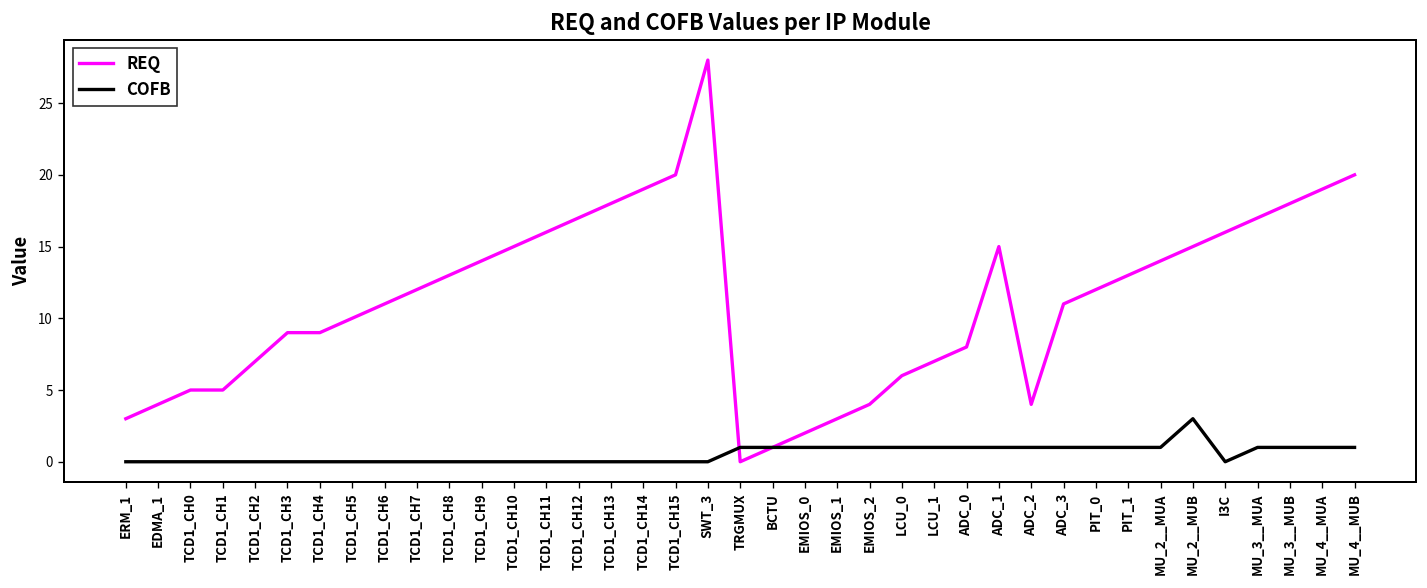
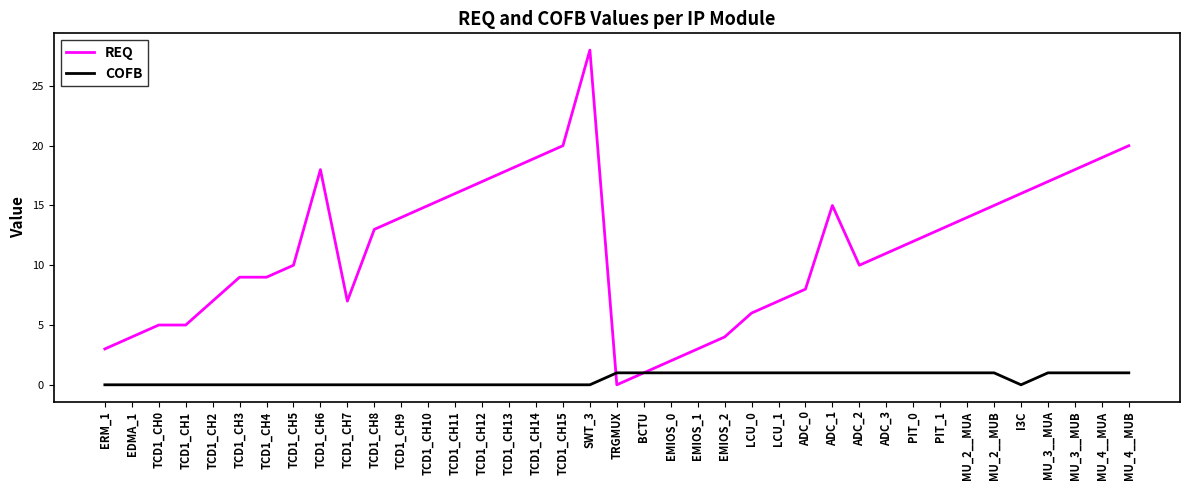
  {
    "REQ": {
      "ERM_1": 3,
      "EDMA_1": 4,
      "TCD1_CH0": 5,
      "TCD1_CH1": 5,
      "TCD1_CH2": 7,
      "TCD1_CH3": 9,
      "TCD1_CH4": 9,
      "TCD1_CH5": 10,
-     "TCD1_CH6": 11,
-     "TCD1_CH7": 12,
+     "TCD1_CH6": 18,
+     "TCD1_CH7": 7,
      "TCD1_CH8": 13,
      "TCD1_CH9": 14,
      "TCD1_CH10": 15,
      "TCD1_CH11": 16,
      "TCD1_CH12": 17,
      "TCD1_CH13": 18,
      "TCD1_CH14": 19,
      "TCD1_CH15": 20,
      "SWT_3": 28,
      "TRGMUX": 0,
      "EMIOS_0": 2,
      "EMIOS_1": 3,
      "EMIOS_2": 4,
      "LCU_0": 6,
      "LCU_1": 7,
      "ADC_0": 8,
      "ADC_1": 15,
-     "ADC_2": 4,
+     "ADC_2": 10,
      "ADC_3": 11,
      "PIT_0": 12,
      "PIT_1": 13,
      "MU_2__MUA": 14,
      "MU_2__MUB": 15,
      "I3C": 16,
      "MU_3__MUA": 17,
      "MU_3__MUB": 18,
      "MU_4__MUA": 19,
      "MU_4__MUB": 20
    },
    "COFB": {
      "ERM_1": 0,
      "EDMA_1": 0,
      "TCD1_CH0": 0,
      "TCD1_CH1": 0,
      "TCD1_CH2": 0,
      "TCD1_CH3": 0,
      "TCD1_CH4": 0,
      "TCD1_CH5": 0,
      "TCD1_CH6": 0,
      "TCD1_CH7": 0,
      "TCD1_CH8": 0,
      "TCD1_CH9": 0,
      "TCD1_CH10": 0,
      "TCD1_CH11": 0,
      "TCD1_CH12": 0,
      "TCD1_CH13": 0,
      "TCD1_CH14": 0,
      "TCD1_CH15": 0,
      "SWT_3": 0,
      "TRGMUX": 1,
      "EMIOS_0": 1,
      "EMIOS_1": 1,
      "EMIOS_2": 1,
      "LCU_0": 1,
      "LCU_1": 1,
      "ADC_0": 1,
      "ADC_1": 1,
      "ADC_2": 1,
      "ADC_3": 1,
      "PIT_0": 1,
      "PIT_1": 1,
      "MU_2__MUA": 1,
-     "MU_2__MUB": 3,
+     "MU_2__MUB": 1,
      "I3C": 0,
      "MU_3__MUA": 1,
      "MU_3__MUB": 1,
      "MU_4__MUA": 1,
      "MU_4__MUB": 1
    }
  }
